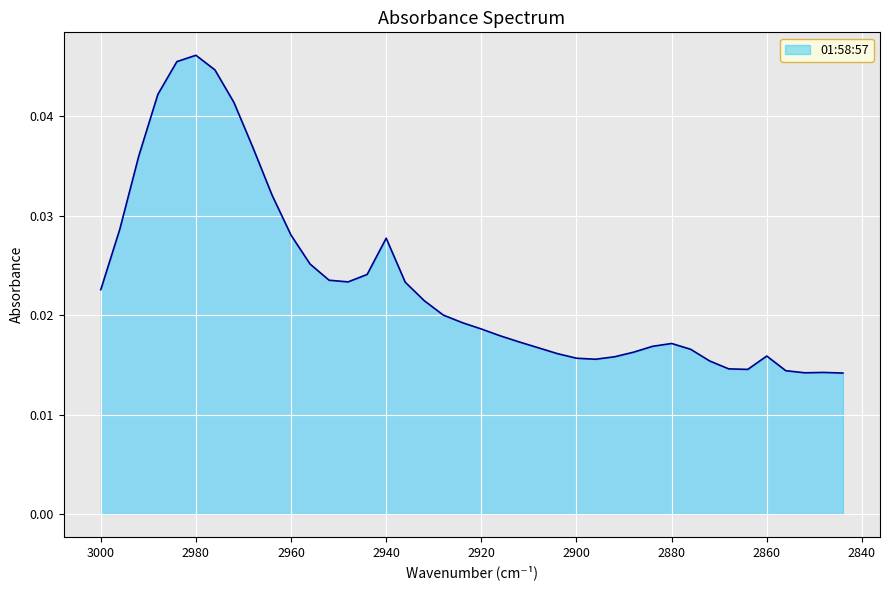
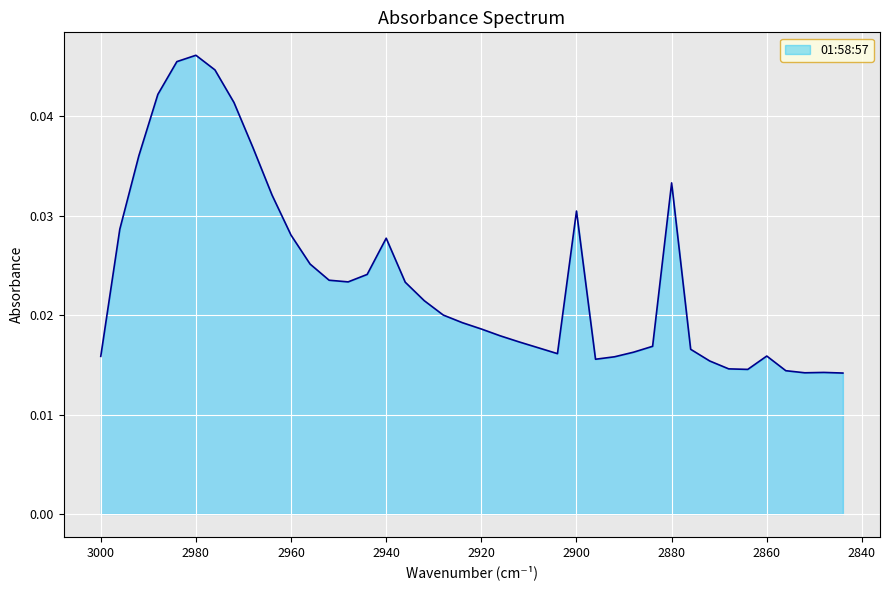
  {
-   "3000": 0.023,
+   "3000": 0.016,
    "2980": 0.046,
    "2960": 0.028,
    "2940": 0.028,
    "2920": 0.019,
-   "2900": 0.016,
-   "2880": 0.017,
+   "2900": 0.030,
+   "2880": 0.033,
    "2860": 0.016
  }
